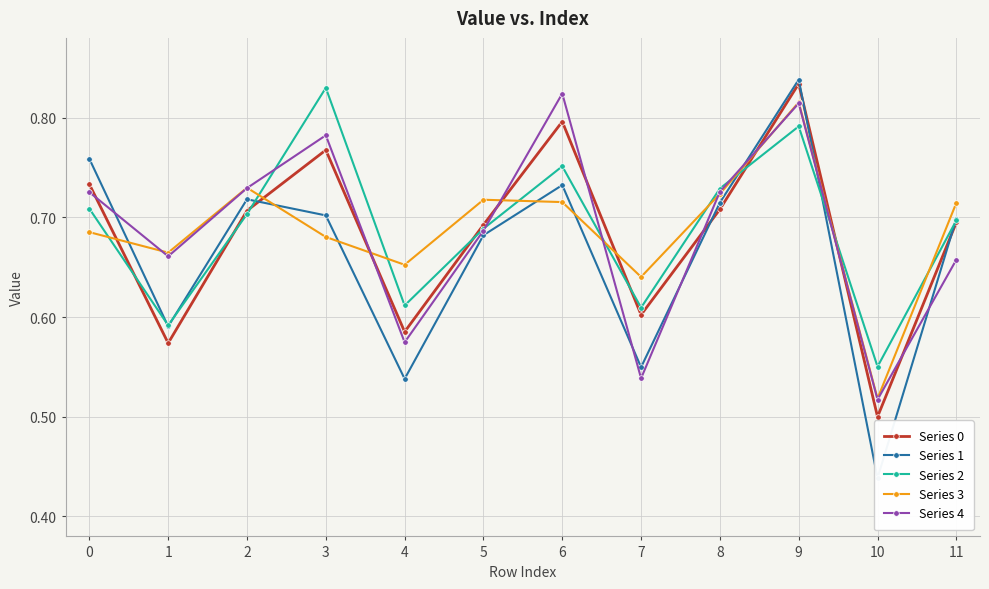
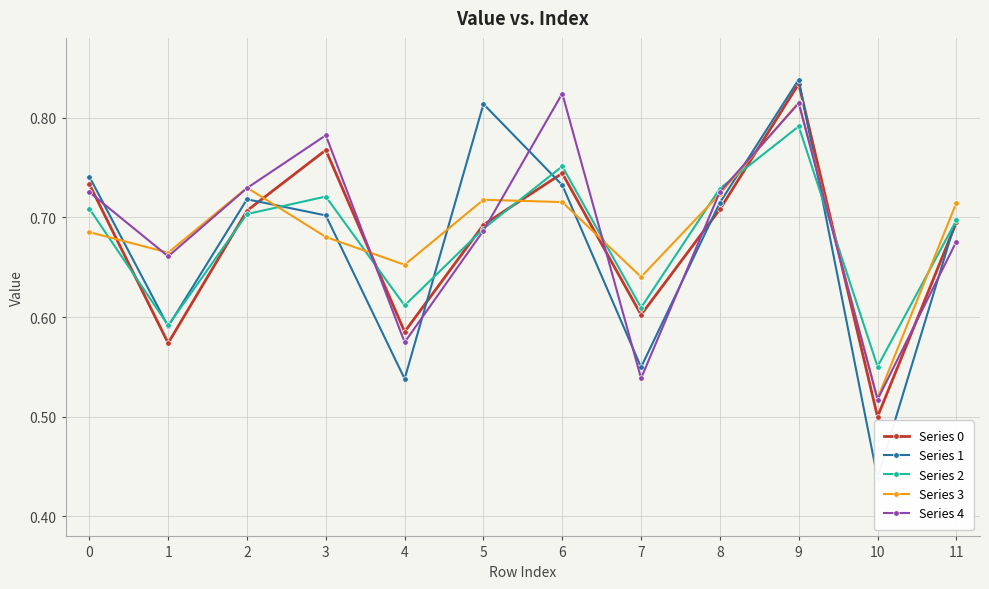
  {
    "Series 0": {
      "0": 0.73,
      "1": 0.57,
      "2": 0.71,
      "3": 0.77,
      "4": 0.59,
      "5": 0.69,
-     "6": 0.80,
+     "6": 0.74,
      "7": 0.60,
      "8": 0.71,
      "9": 0.83,
      "10": 0.50
    },
    "Series 1": {
-     "0": 0.76,
+     "0": 0.74,
      "2": 0.72,
      "3": 0.70,
      "4": 0.54,
-     "5": 0.68,
+     "5": 0.81,
      "6": 0.73,
      "7": 0.55,
      "8": 0.71,
      "9": 0.84
    },
    "Series 2": {
      "0": 0.71,
      "2": 0.70,
-     "3": 0.83,
+     "3": 0.72,
      "4": 0.61,
      "6": 0.75,
      "7": 0.61,
      "8": 0.73,
      "9": 0.79,
      "10": 0.55
    },
    "Series 3": {
      "0": 0.69,
      "1": 0.66,
      "3": 0.68,
      "4": 0.65,
      "5": 0.72,
      "6": 0.72,
      "7": 0.64,
      "11": 0.71
    },
    "Series 4": {
      "0": 0.73,
      "1": 0.66,
      "3": 0.78,
      "4": 0.57,
      "6": 0.82,
      "7": 0.54,
-     "11": 0.66
+     "11": 0.68
    }
  }
